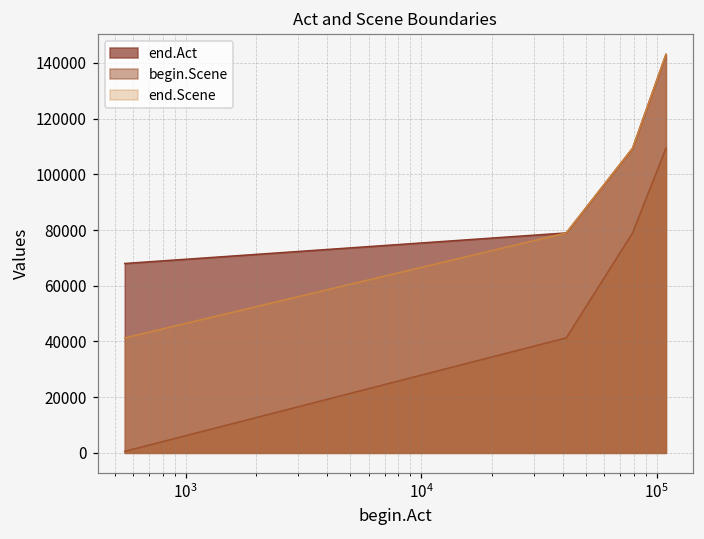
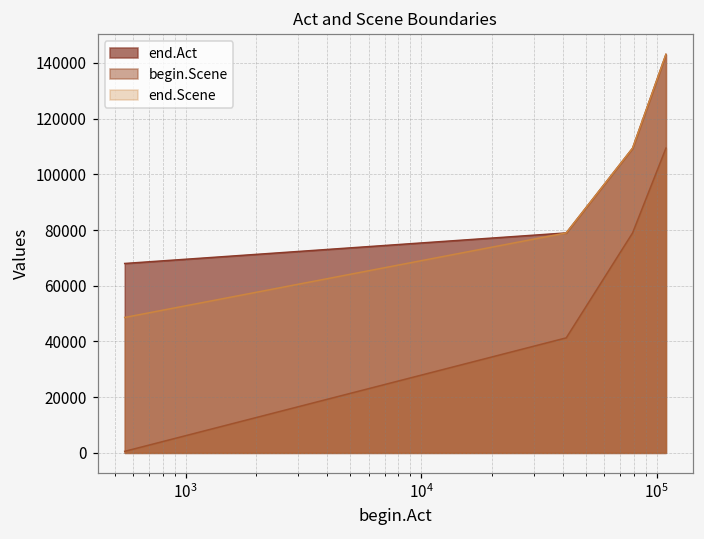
  {
    "end.Scene": {
-     "10^3": 41000
+     "10^3": 49000
    }
  }
